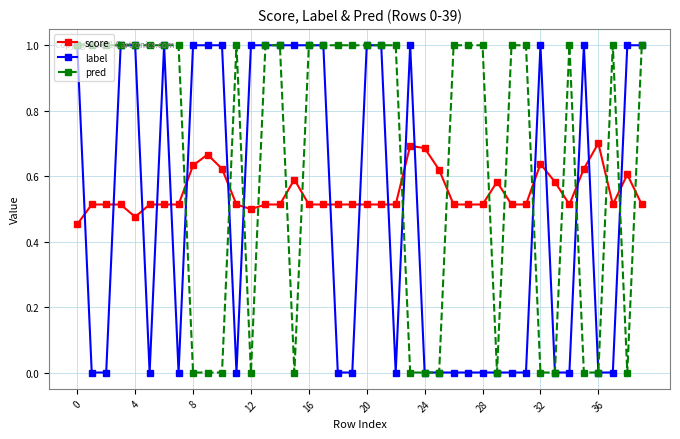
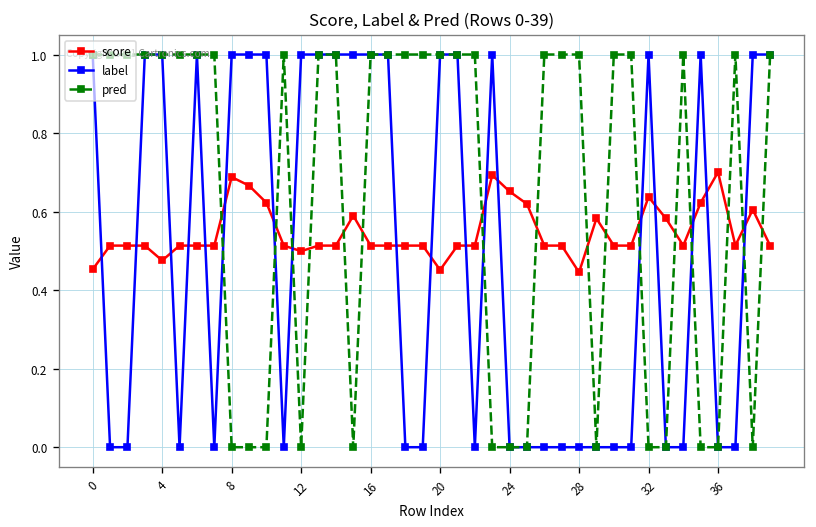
  {
    "score": {
      "0": 0.45,
      "4": 0.48,
-     "8": 0.63,
+     "8": 0.69,
      "12": 0.50,
      "16": 0.51,
-     "20": 0.51,
-     "24": 0.69,
-     "28": 0.51,
+     "20": 0.45,
+     "24": 0.65,
+     "28": 0.45,
      "32": 0.64,
      "36": 0.70
    },
    "label": {
      "8": 1.00,
      "12": 1.00,
      "28": 0.00,
      "32": 1.00
    },
    "pred": {
      "8": 0.00,
      "12": 0.00,
      "28": 1.00,
      "32": 0.00
    }
  }
